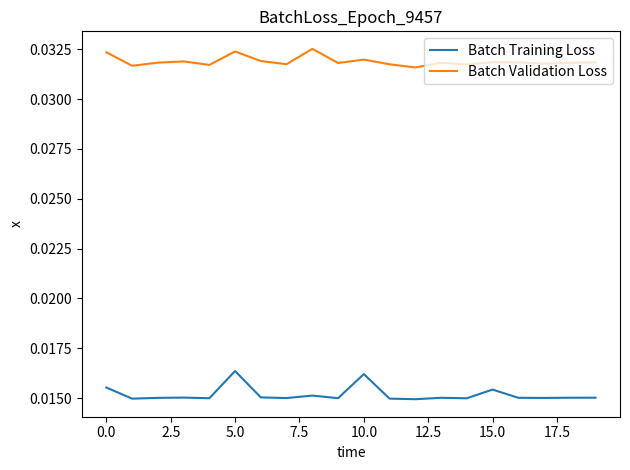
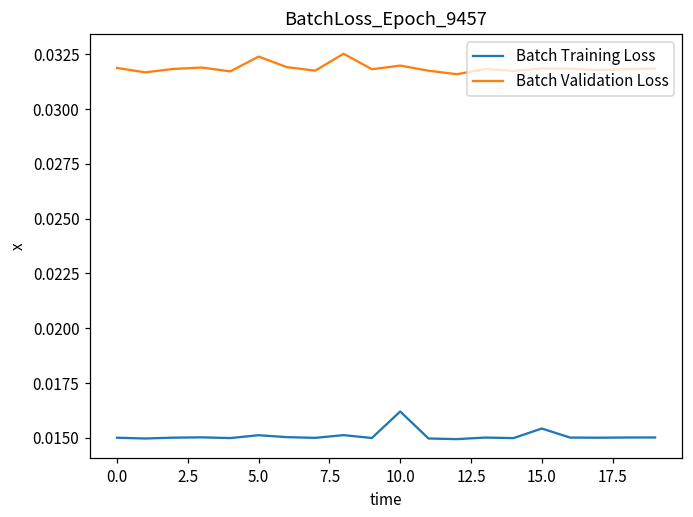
  {
    "Batch Training Loss": {
-     "0.0": 0.0155,
-     "5.0": 0.0164,
+     "0.0": 0.0150,
+     "5.0": 0.0151,
      "10.0": 0.0162,
      "15.0": 0.0154
    },
    "Batch Validation Loss": {
-     "0.0": 0.0324,
+     "0.0": 0.0319,
      "5.0": 0.0324,
      "10.0": 0.0320
    }
  }
